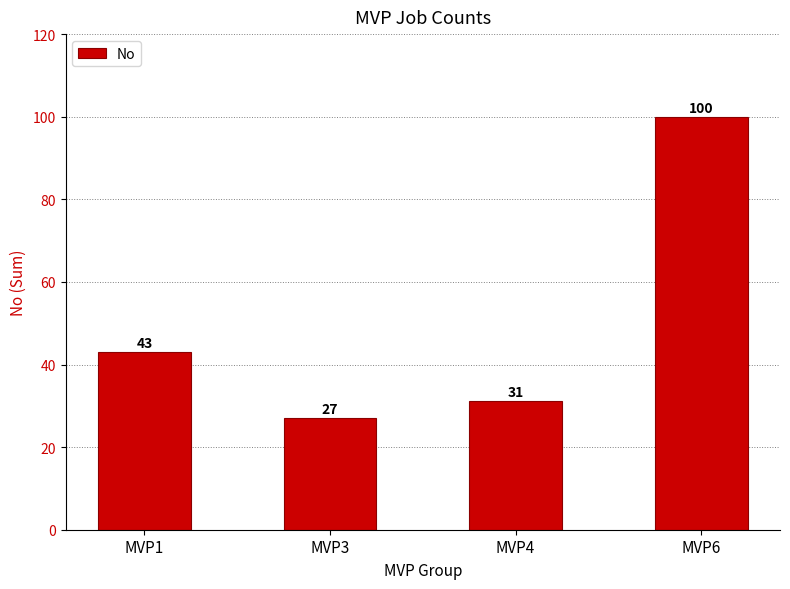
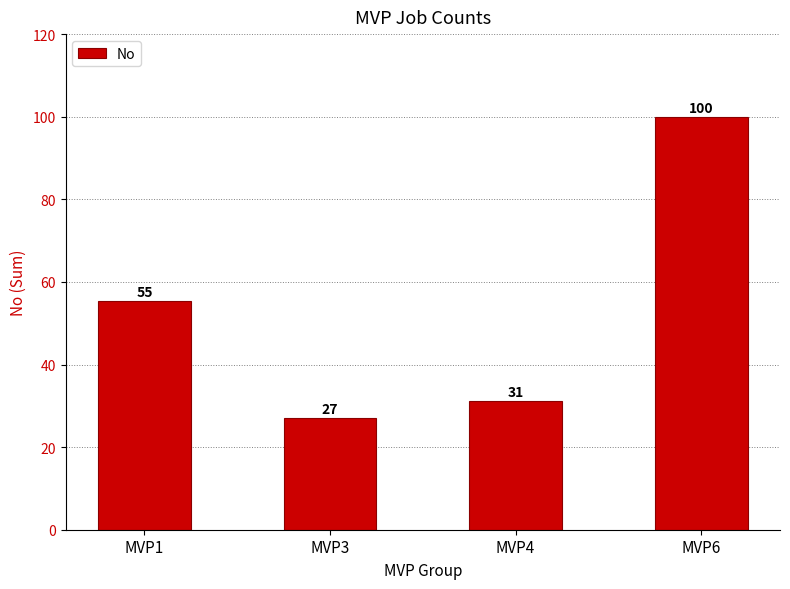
  {
-   "MVP1": 43,
+   "MVP1": 55,
    "MVP3": 27,
    "MVP4": 31,
    "MVP6": 100
  }
